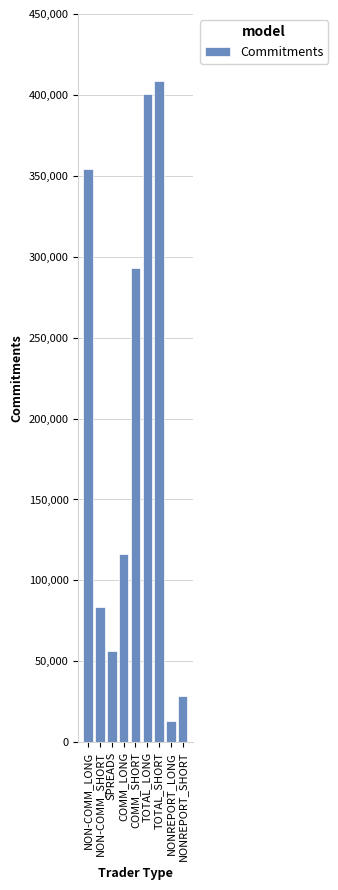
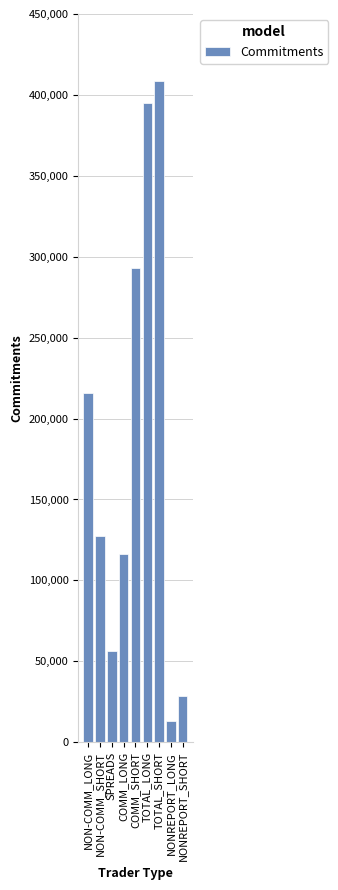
  {
-   "NON-COMM_LONG": "354,000",
-   "NON-COMM_SHORT": "84,000",
+   "NON-COMM_LONG": "216,000",
+   "NON-COMM_SHORT": "128,000",
    "SPREADS": "56,000",
    "COMM_LONG": "116,000",
    "COMM_SHORT": "293,000",
-   "TOTAL_LONG": "400,000",
+   "TOTAL_LONG": "395,000",
    "TOTAL_SHORT": "409,000",
    "NONREPORT_LONG": "13,000",
    "NONREPORT_SHORT": "29,000"
  }
